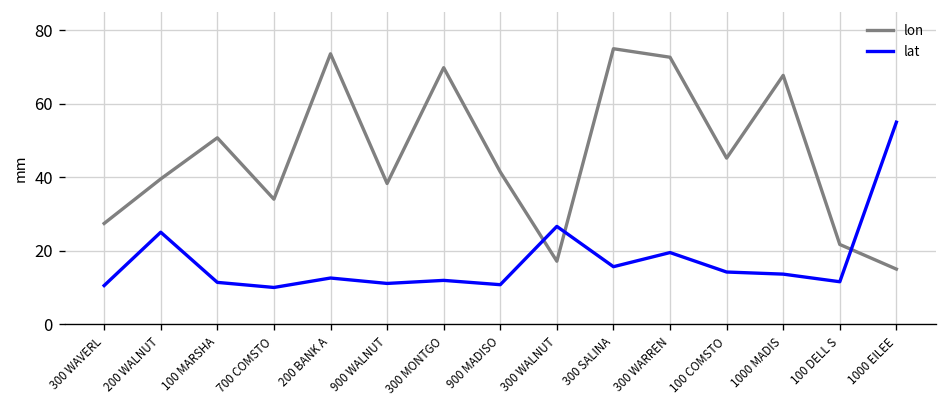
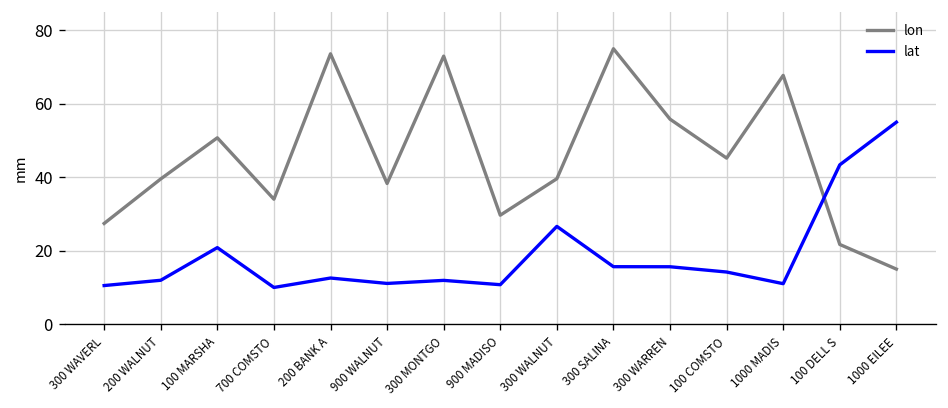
  {
    "lon": {
      "300 WAVERL": 27,
      "200 WALNUT": 40,
      "100 MARSHA": 51,
      "700 COMSTO": 34,
      "200 BANK A": 74,
      "900 WALNUT": 38,
-     "300 MONTGO": 70,
-     "900 MADISO": 41,
-     "300 WALNUT": 17,
+     "300 MONTGO": 73,
+     "900 MADISO": 30,
+     "300 WALNUT": 40,
      "300 SALINA": 75,
-     "300 WARREN": 73,
+     "300 WARREN": 56,
      "100 COMSTO": 45,
      "1000 MADIS": 68,
      "100 DELL S": 22,
      "1000 EILEE": 15
    },
    "lat": {
      "300 WAVERL": 11,
-     "200 WALNUT": 25,
-     "100 MARSHA": 11,
+     "200 WALNUT": 12,
+     "100 MARSHA": 21,
      "700 COMSTO": 10,
      "200 BANK A": 13,
      "900 WALNUT": 11,
      "300 MONTGO": 12,
      "900 MADISO": 11,
      "300 WALNUT": 27,
      "300 SALINA": 16,
-     "300 WARREN": 20,
+     "300 WARREN": 16,
      "100 COMSTO": 14,
-     "1000 MADIS": 14,
-     "100 DELL S": 12,
+     "1000 MADIS": 11,
+     "100 DELL S": 43,
      "1000 EILEE": 55
    }
  }
